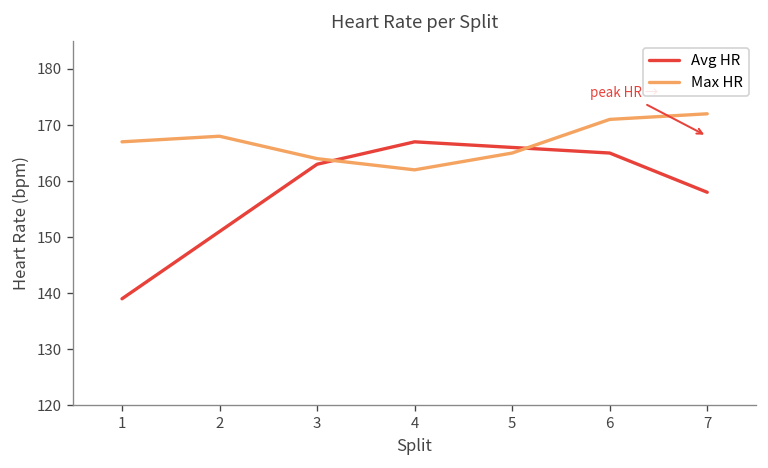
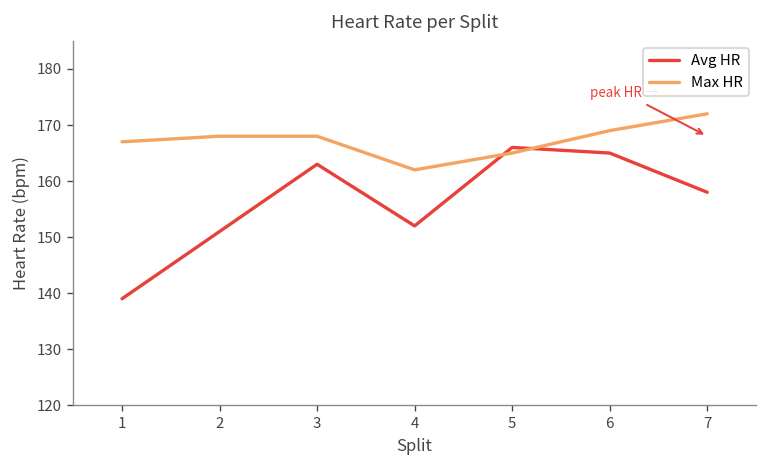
  {
    "Avg HR": {
      "1": 139,
      "2": 151,
      "3": 163,
-     "4": 167,
+     "4": 152,
      "5": 166,
      "6": 165,
      "7": 158
    },
    "Max HR": {
      "1": 167,
      "2": 168,
-     "3": 164,
+     "3": 168,
      "4": 162,
      "5": 165,
-     "6": 171,
+     "6": 169,
      "7": 172
    }
  }
